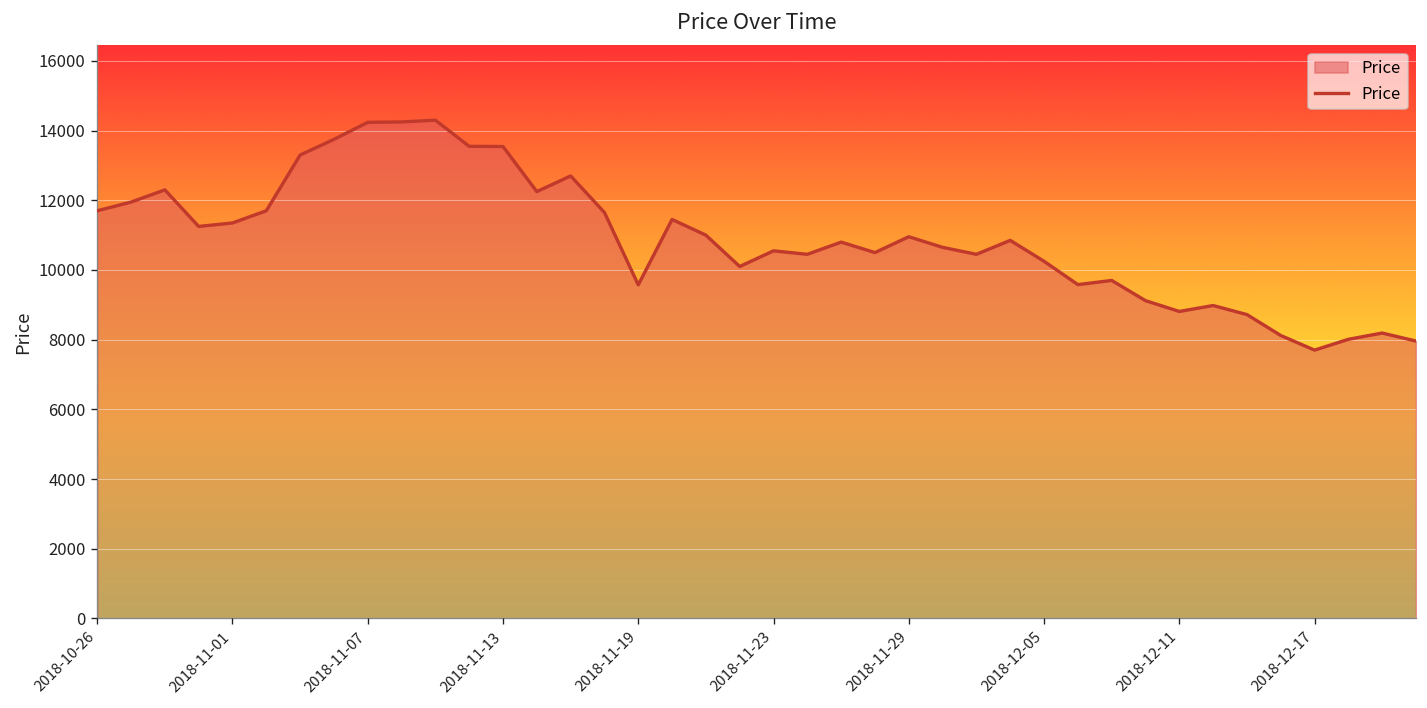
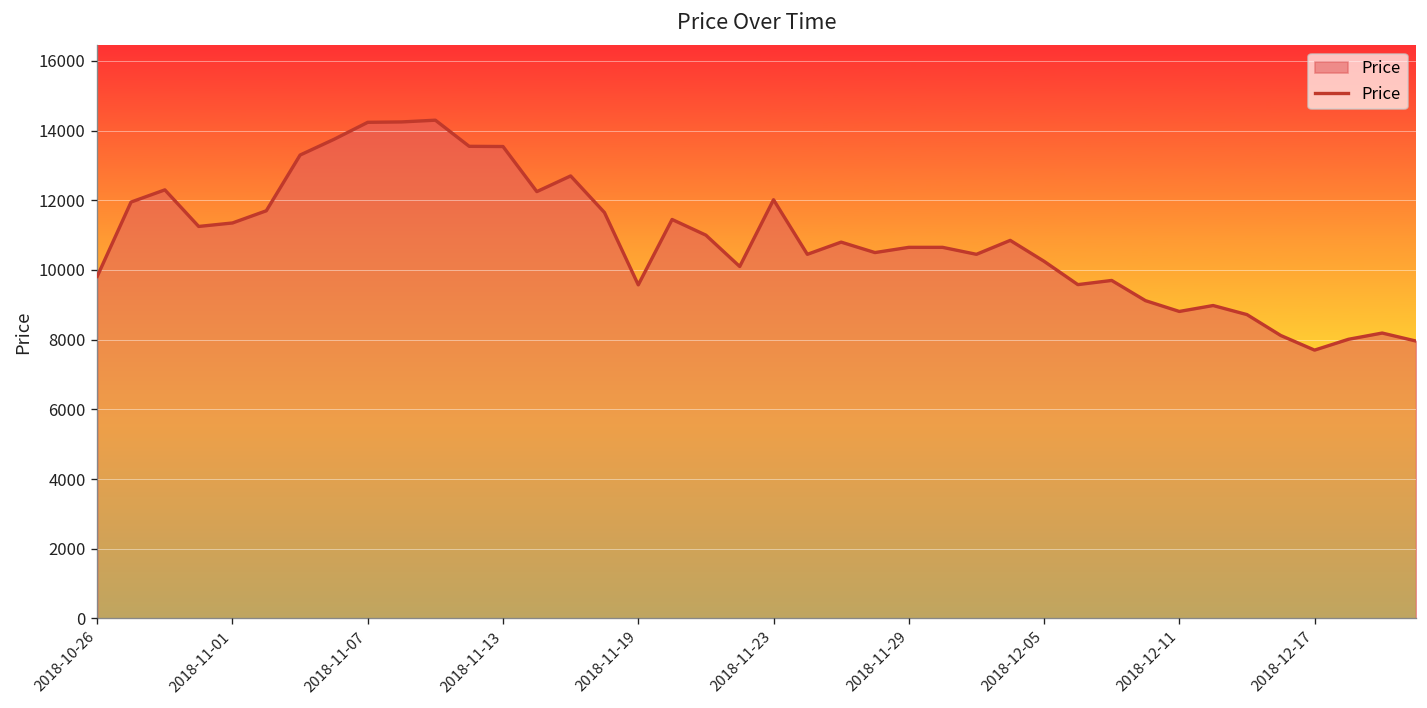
  {
-   "2018-10-26": 11700,
+   "2018-10-26": 9800,
    "2018-11-01": 11400,
    "2018-11-07": 14200,
    "2018-11-13": 13500,
    "2018-11-19": 9600,
-   "2018-11-23": 10600,
-   "2018-11-29": 11000,
+   "2018-11-23": 12000,
+   "2018-11-29": 10700,
    "2018-12-05": 10300,
    "2018-12-11": 8800,
    "2018-12-17": 7700
  }
